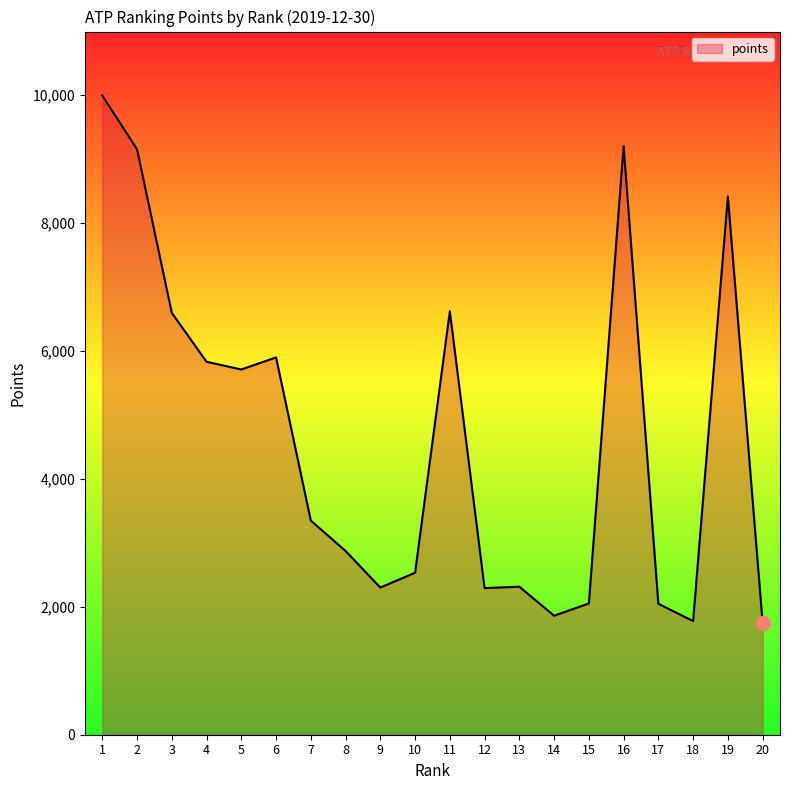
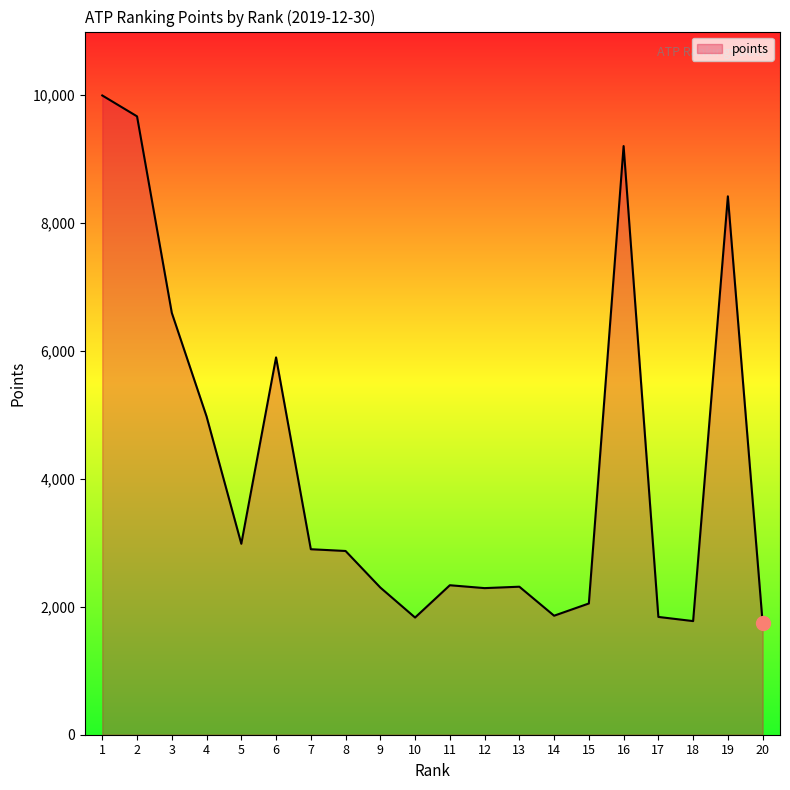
  {
    "points": {
      "1": "10,000",
-     "2": "9,100",
+     "2": "9,700",
      "3": "6,600",
-     "4": "5,800",
-     "5": "5,700",
+     "4": "5,000",
+     "5": "3,000",
      "6": "5,900",
-     "7": "3,300",
+     "7": "2,900",
      "8": "2,900",
      "9": "2,300",
-     "10": "2,500",
-     "11": "6,600",
+     "10": "1,800",
+     "11": "2,300",
      "12": "2,300",
      "13": "2,300",
      "14": "1,900",
      "15": "2,100",
      "16": "9,200",
-     "17": "2,000",
+     "17": "1,800",
      "18": "1,800",
      "19": "8,400"
    }
  }
